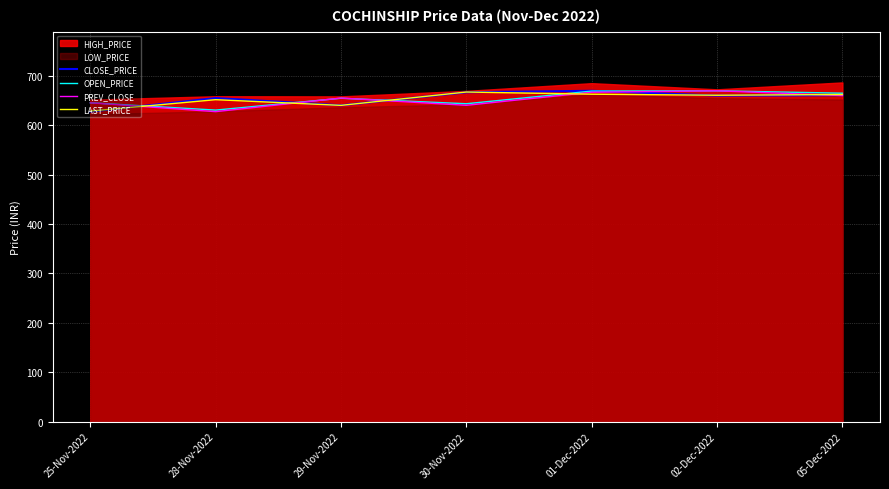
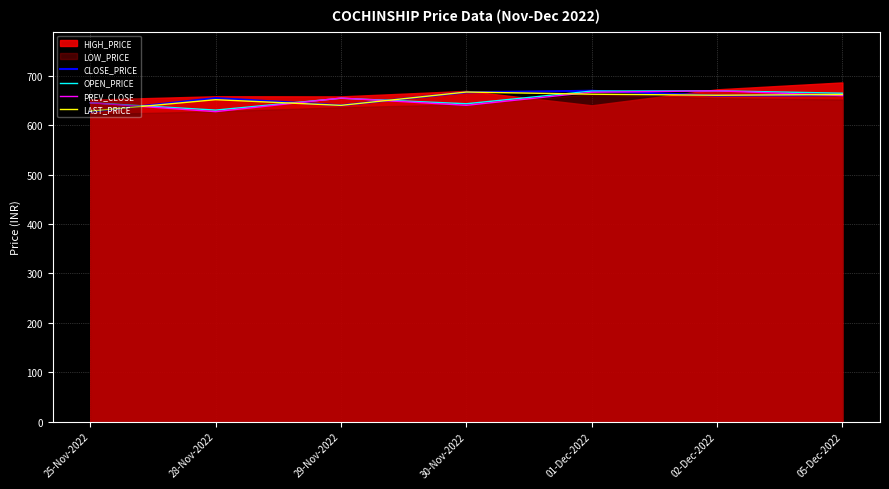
  {
    "HIGH_PRICE": {
-     "01-Dec-2022": 690,
+     "01-Dec-2022": 640,
      "05-Dec-2022": 690
    },
    "LOW_PRICE": {
      "05-Dec-2022": 650
    }
  }
